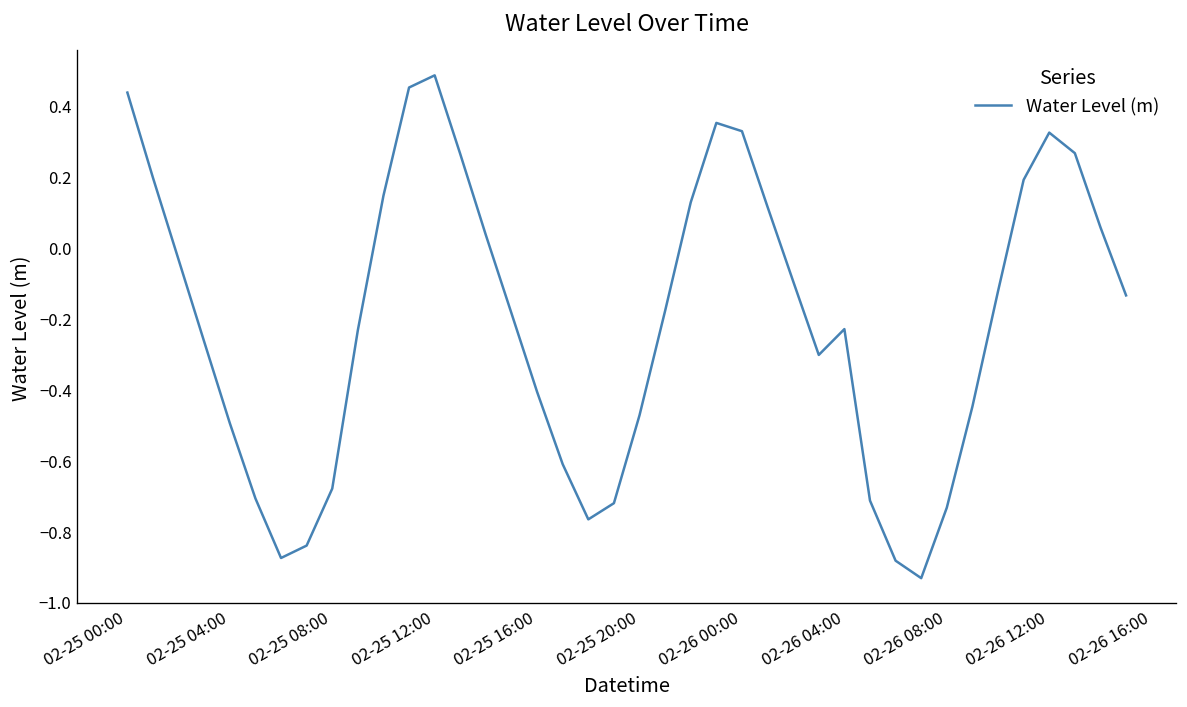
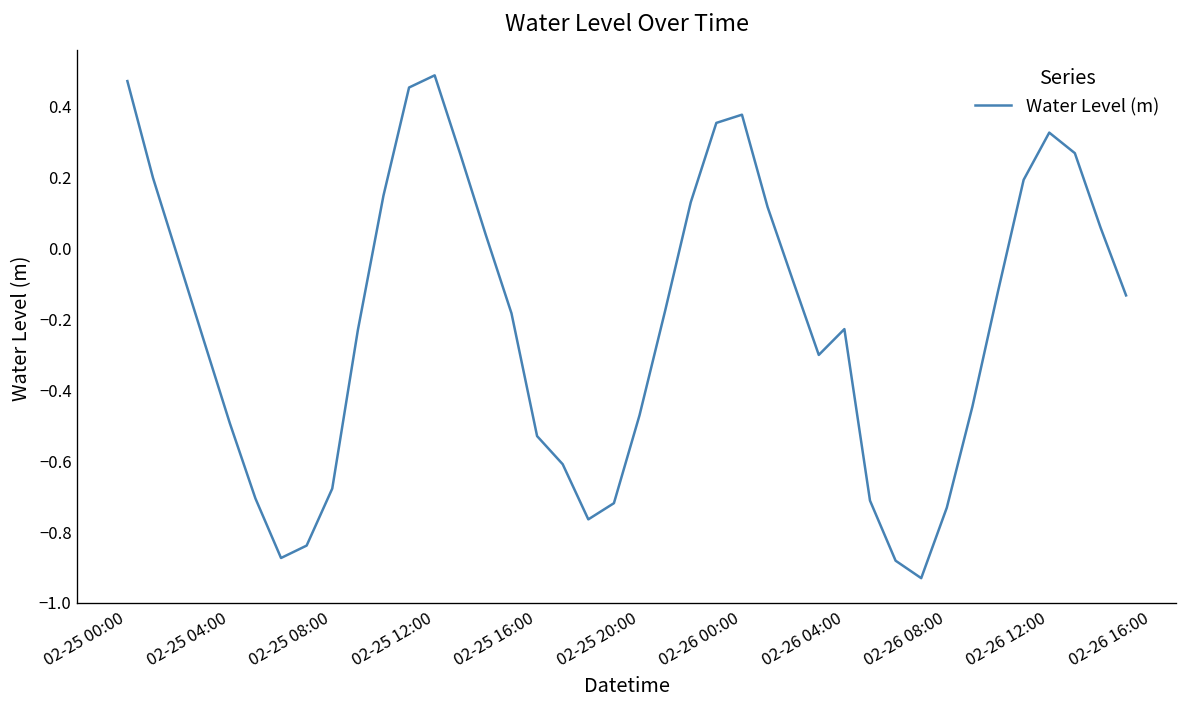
  {
-   "02-25 00:00": 0.44,
+   "02-25 00:00": 0.47,
    "02-25 04:00": -0.50,
    "02-25 08:00": -0.68,
    "02-25 12:00": 0.49,
-   "02-25 16:00": -0.41,
+   "02-25 16:00": -0.53,
    "02-25 20:00": -0.47,
-   "02-26 00:00": 0.33,
+   "02-26 00:00": 0.37,
    "02-26 04:00": -0.23,
    "02-26 08:00": -0.73,
    "02-26 12:00": 0.32
  }
